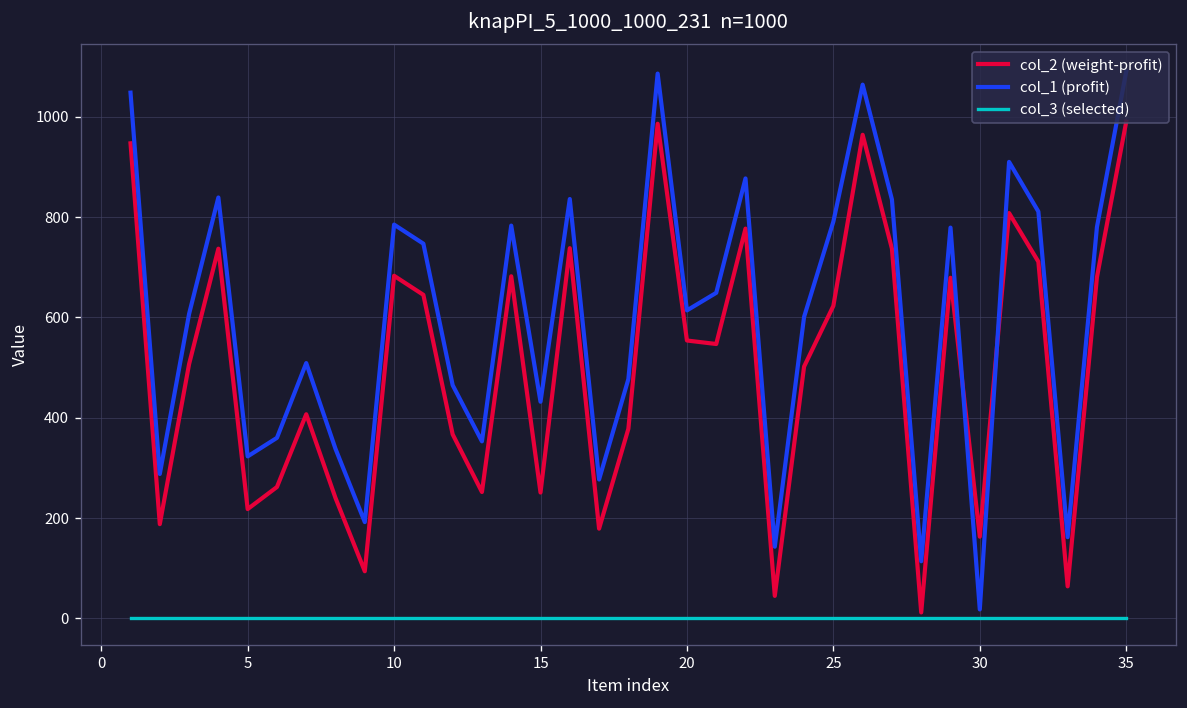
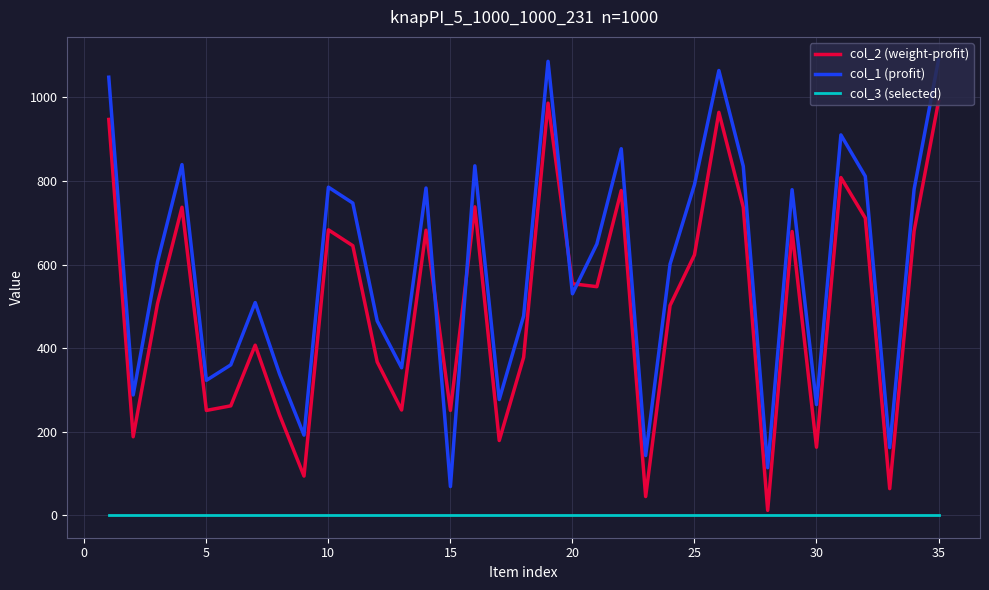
  {
    "col_2 (weight-profit)": {
-     "5": 220,
+     "5": 250,
      "10": 680,
      "15": 250,
      "20": 550,
      "25": 620,
      "30": 160
    },
    "col_1 (profit)": {
      "5": 320,
      "10": 790,
-     "15": 430,
-     "20": 610,
+     "15": 70,
+     "20": 530,
      "25": 790,
-     "30": 20
+     "30": 270
    },
    "col_3 (selected)": {
      "5": 0,
      "10": 0,
      "15": 0,
      "20": 0,
      "25": 0,
      "30": 0,
      "35": 0
    }
  }
